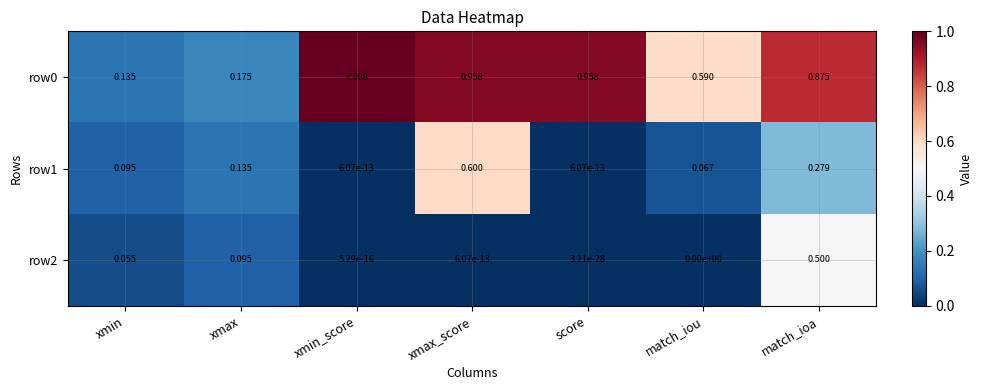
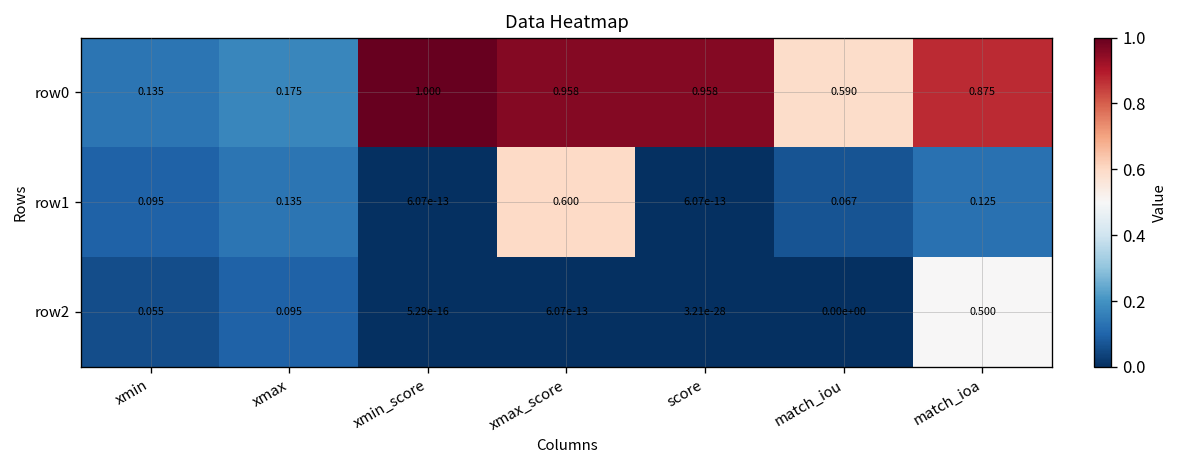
  {
    "row0": {
      "xmin": "0.135",
      "xmax": "0.175",
      "xmin_score": "1.000",
      "xmax_score": "0.958",
      "score": "0.958",
      "match_iou": "0.590",
      "match_ioa": "0.875"
    },
    "row1": {
      "xmin": "0.095",
      "xmax": "0.135",
      "xmin_score": "6.07e-13",
      "xmax_score": "0.600",
      "score": "6.07e-13",
      "match_iou": "0.067",
-     "match_ioa": "0.279"
+     "match_ioa": "0.125"
    },
    "row2": {
      "xmin": "0.055",
      "xmax": "0.095",
      "xmin_score": "5.29e-16",
      "xmax_score": "6.07e-13",
      "score": "3.21e-28",
      "match_iou": "0.00e+00",
      "match_ioa": "0.500"
    }
  }
